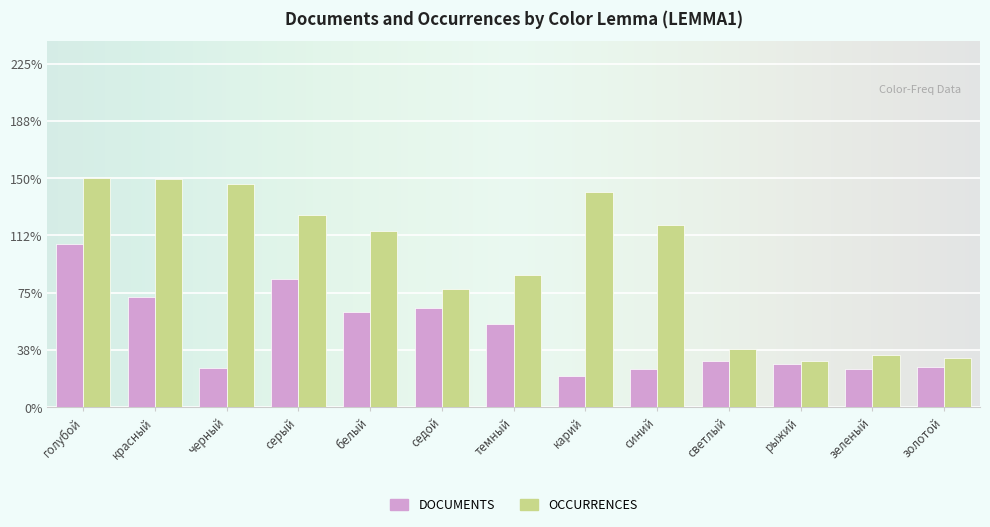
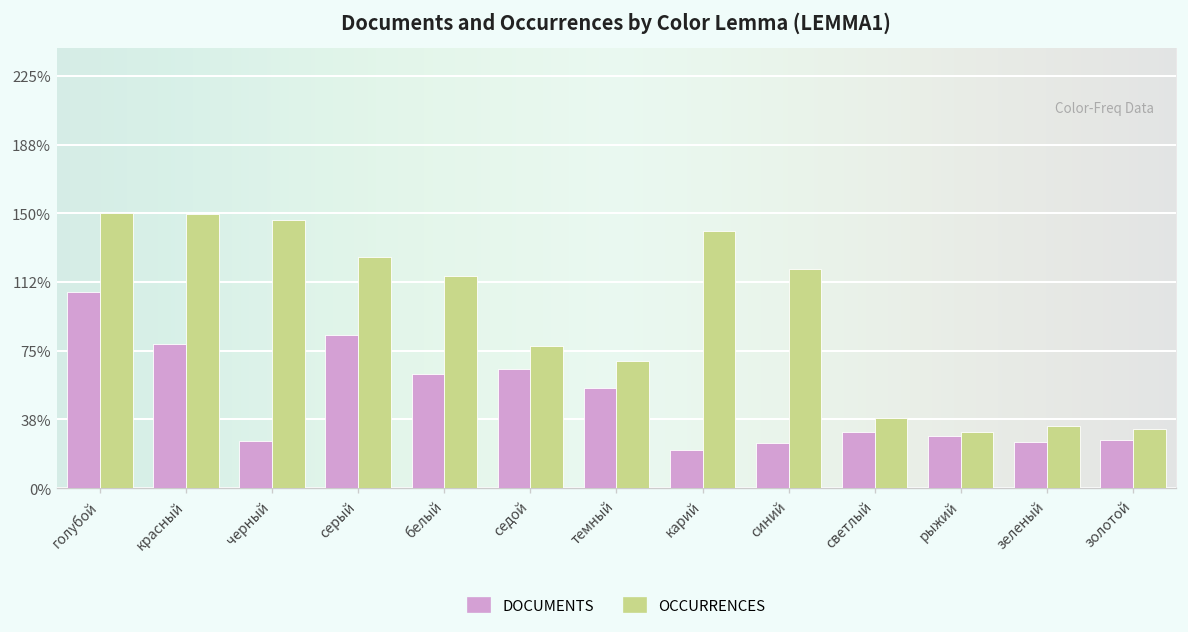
  {
    "DOCUMENTS": {
      "голубой": "107%",
-     "красный": "72%",
+     "красный": "78%",
      "черный": "26%",
      "серый": "84%",
      "белый": "62%",
      "седой": "65%",
      "темный": "54%",
      "карий": "21%",
      "синий": "25%",
      "светлый": "30%",
      "рыжий": "28%",
      "зеленый": "25%",
      "золотой": "26%"
    },
    "OCCURRENCES": {
      "голубой": "150%",
      "красный": "150%",
      "черный": "146%",
      "серый": "126%",
      "белый": "116%",
      "седой": "78%",
-     "темный": "87%",
+     "темный": "70%",
      "карий": "141%",
      "синий": "119%",
      "светлый": "38%",
      "рыжий": "31%",
      "зеленый": "34%",
      "золотой": "32%"
    }
  }
